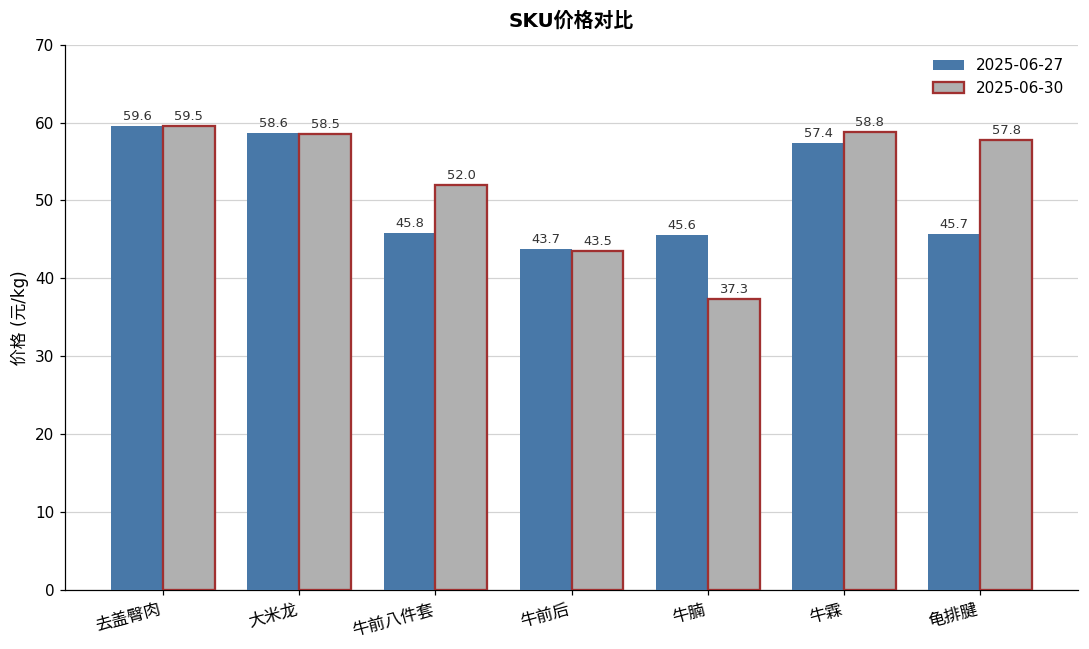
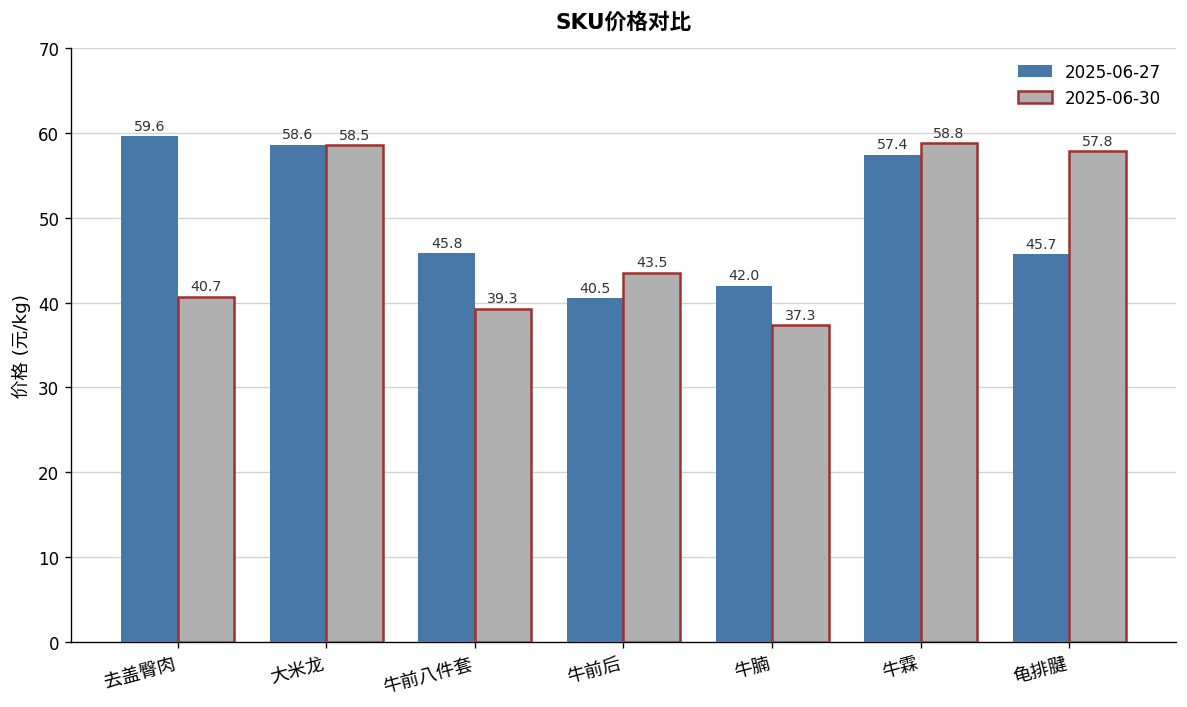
  {
    "2025-06-27": {
      "去盖臀肉": 59.6,
      "大米龙": 58.6,
      "牛前八件套": 45.8,
-     "牛前后": 43.7,
-     "牛腩": 45.6,
+     "牛前后": 40.5,
+     "牛腩": 42.0,
      "牛霖": 57.4,
      "龟排腱": 45.7
    },
    "2025-06-30": {
-     "去盖臀肉": 59.5,
+     "去盖臀肉": 40.7,
      "大米龙": 58.5,
-     "牛前八件套": 52.0,
+     "牛前八件套": 39.3,
      "牛前后": 43.5,
      "牛腩": 37.3,
      "牛霖": 58.8,
      "龟排腱": 57.8
    }
  }
